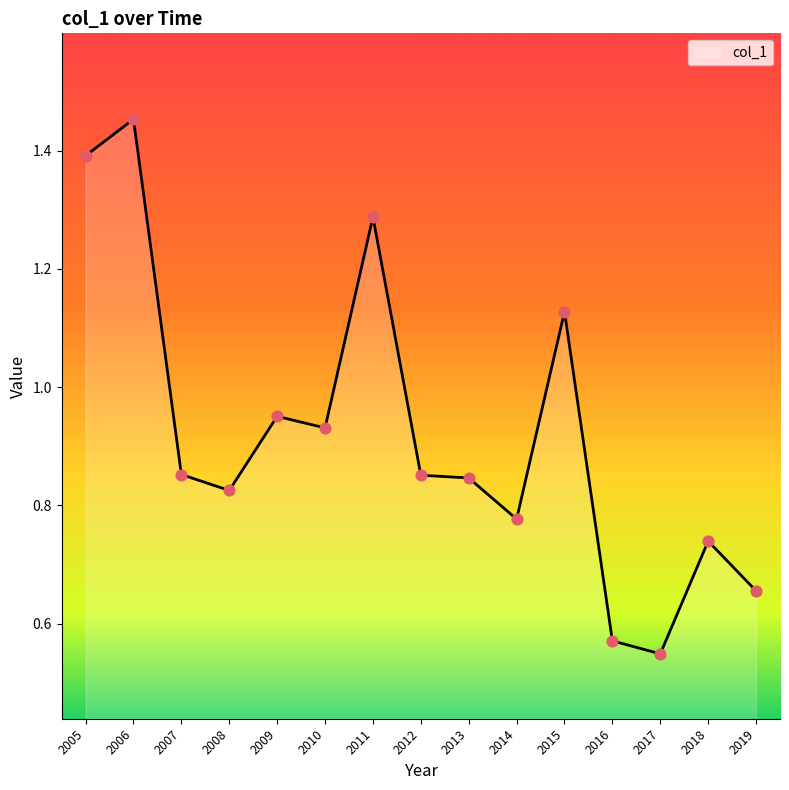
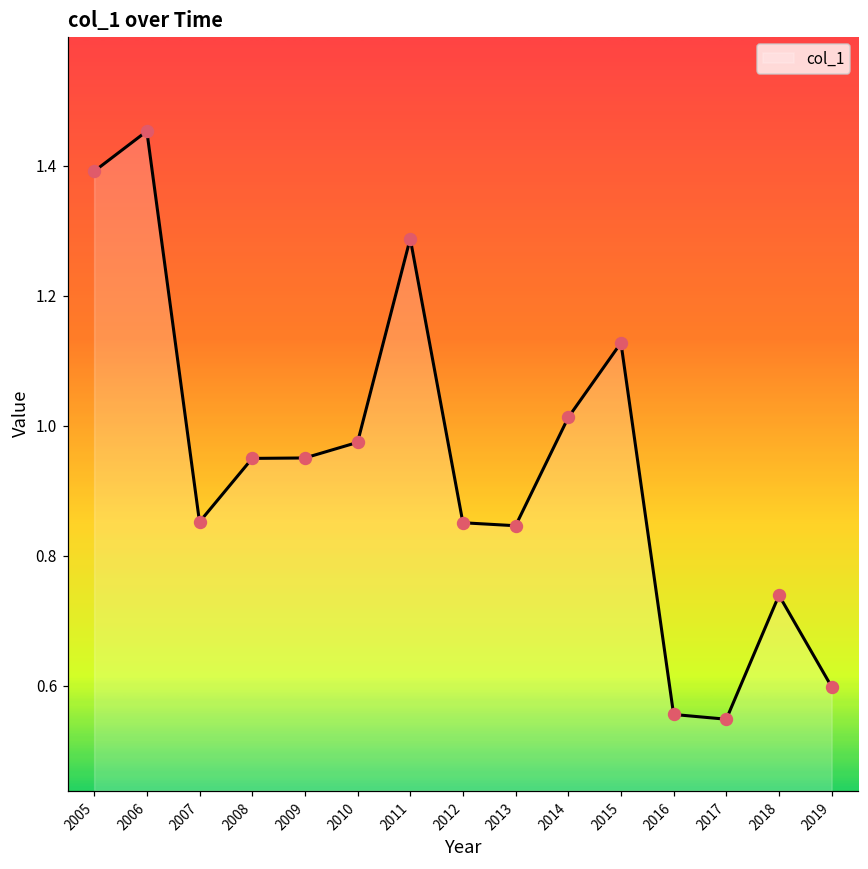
  {
    "2005": 1.39,
    "2006": 1.45,
    "2007": 0.85,
-   "2008": 0.83,
+   "2008": 0.95,
    "2009": 0.95,
-   "2010": 0.93,
+   "2010": 0.97,
    "2011": 1.29,
    "2012": 0.85,
    "2013": 0.85,
-   "2014": 0.78,
+   "2014": 1.01,
    "2015": 1.13,
-   "2016": 0.57,
+   "2016": 0.56,
    "2017": 0.55,
    "2018": 0.74,
-   "2019": 0.66
+   "2019": 0.60
  }
